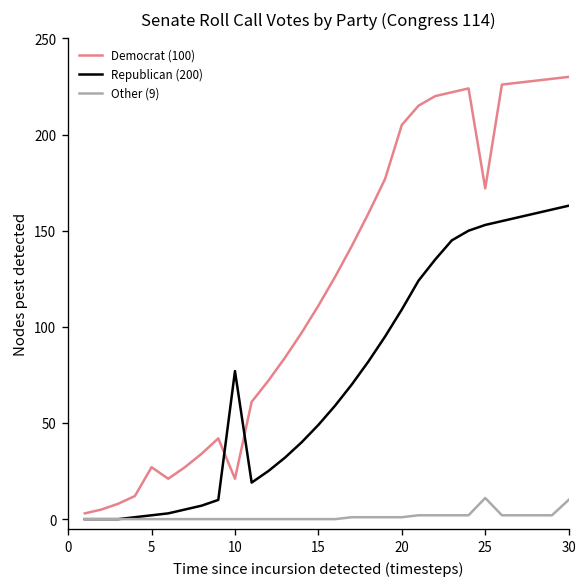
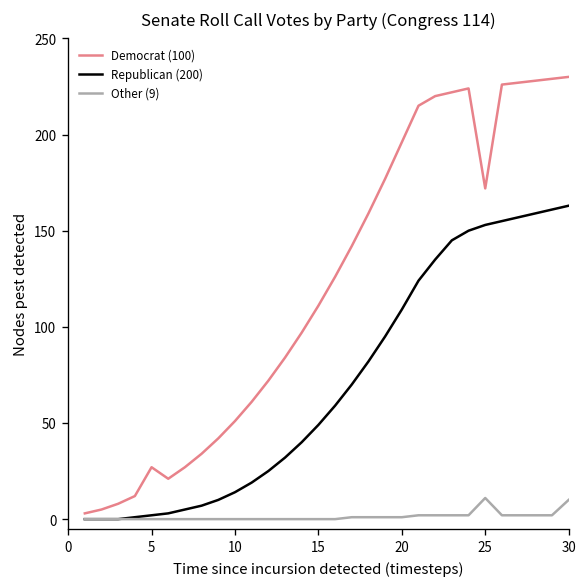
  {
    "Democrat (100)": {
      "5": 27,
-     "10": 21,
+     "10": 51,
      "15": 111,
-     "20": 205,
+     "20": 196,
      "25": 172,
      "30": 230
    },
    "Republican (200)": {
      "5": 2,
-     "10": 77,
+     "10": 14,
      "15": 49,
      "20": 109,
      "25": 153,
      "30": 163
    },
    "Other (9)": {
      "5": 0,
      "10": 0,
      "15": 0,
      "20": 1,
      "25": 11,
      "30": 10
    }
  }
